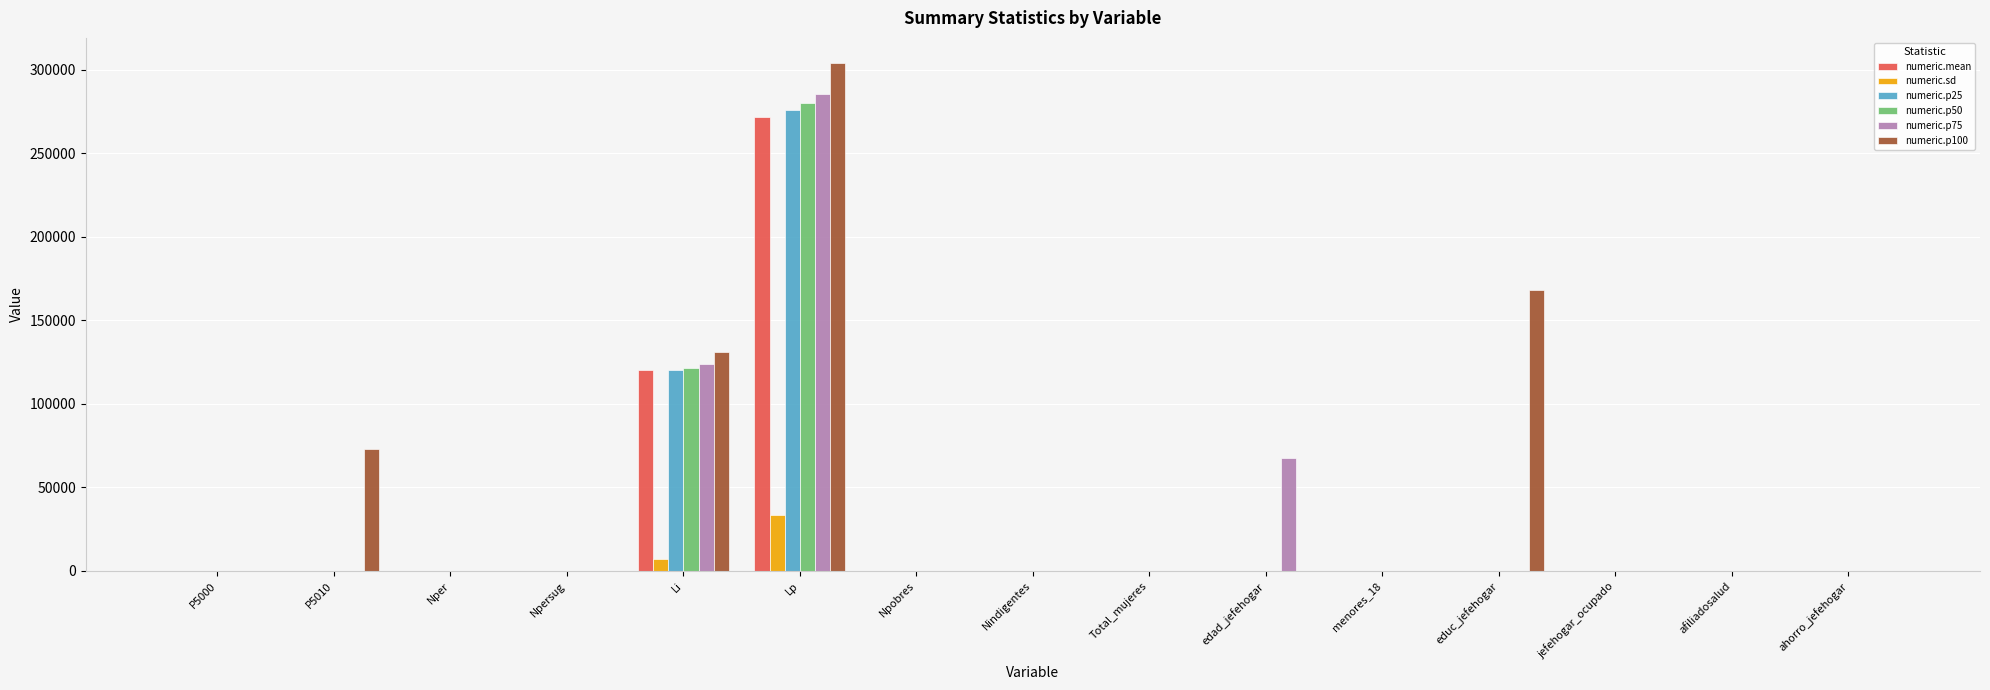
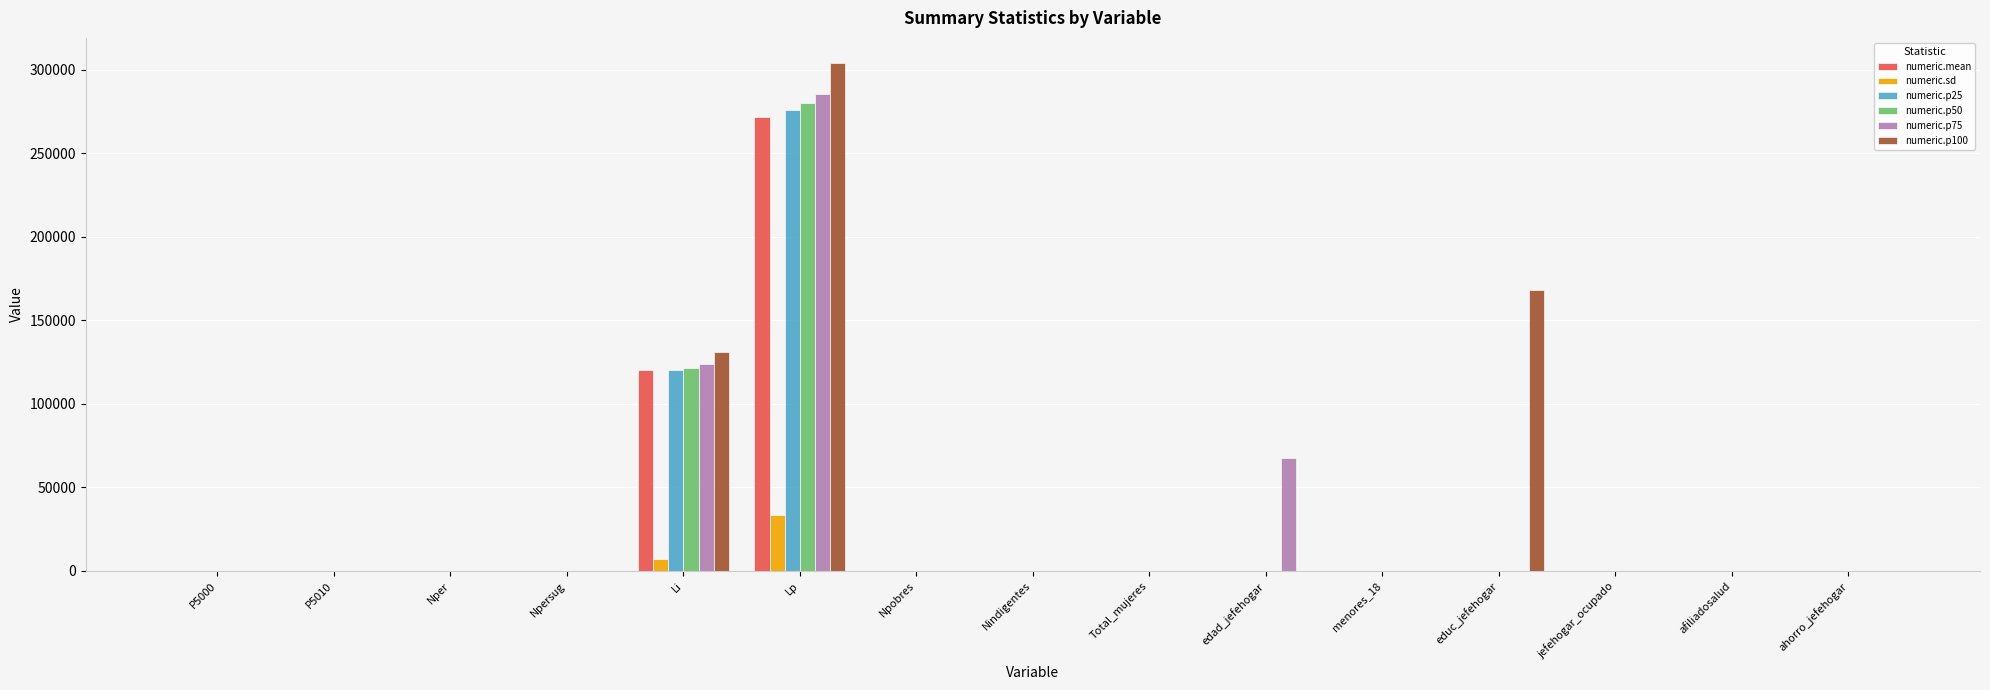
  {
    "numeric.mean": {
      "Li": 120000,
      "Lp": 272000
    },
    "numeric.sd": {
      "Li": 7000,
      "Lp": 34000
    },
    "numeric.p25": {
      "Li": 120000,
      "Lp": 276000,
      "Npobres": 0,
      "Nindigentes": 0,
      "menores_18": 0,
      "jefehogar_ocupado": 0,
      "ahorro_jefehogar": 0
    },
    "numeric.p50": {
      "Li": 122000,
      "Lp": 280000,
      "Npobres": 0,
      "Nindigentes": 0,
      "ahorro_jefehogar": 0
    },
    "numeric.p75": {
      "Li": 124000,
      "Lp": 286000,
      "Npobres": 0,
      "Nindigentes": 0,
      "edad_jefehogar": 68000,
      "ahorro_jefehogar": 0
    },
    "numeric.p100": {
-     "P5010": 73000,
+     "P5010": 0,
      "Li": 131000,
      "Lp": 304000,
      "educ_jefehogar": 168000
    }
  }
